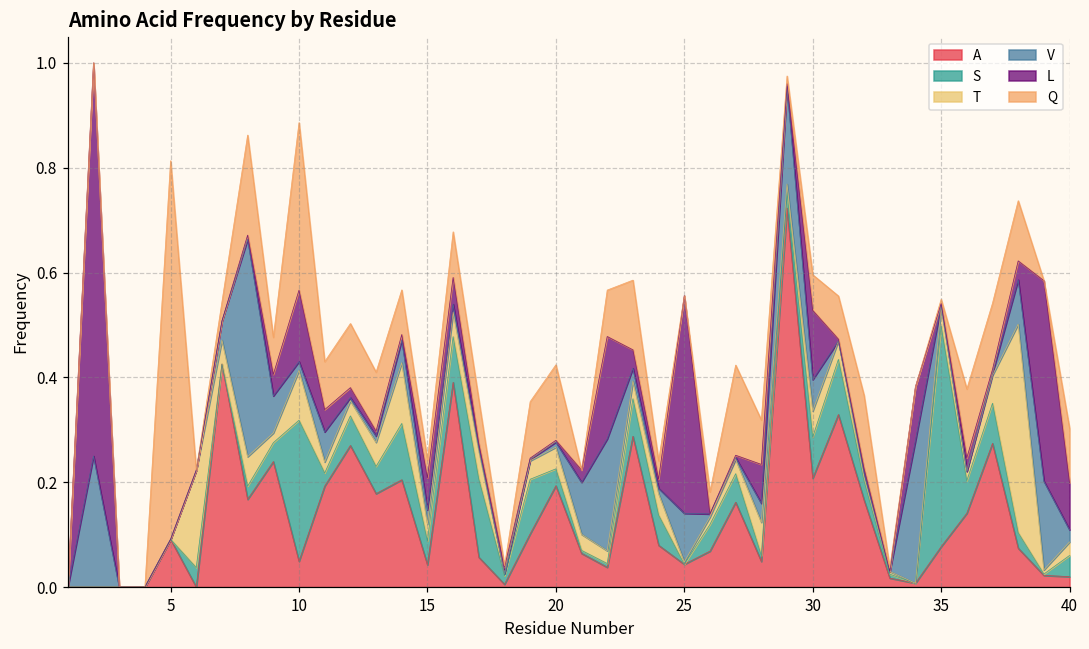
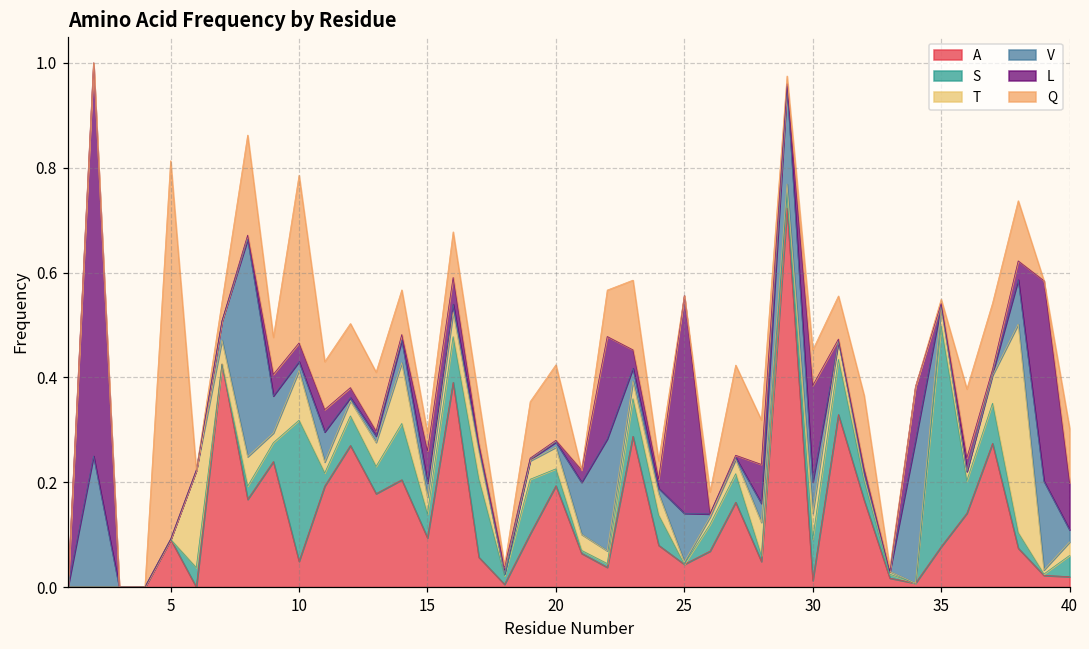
  {
    "A": {
      "10": 0.05,
-     "15": 0.04,
+     "15": 0.09,
      "20": 0.19,
-     "30": 0.21,
+     "30": 0.01,
      "35": 0.08,
      "40": 0.02
    },
    "L": {
-     "10": 0.14,
+     "10": 0.04,
      "15": 0.06,
-     "30": 0.13,
+     "30": 0.18,
      "40": 0.09
    }
  }
